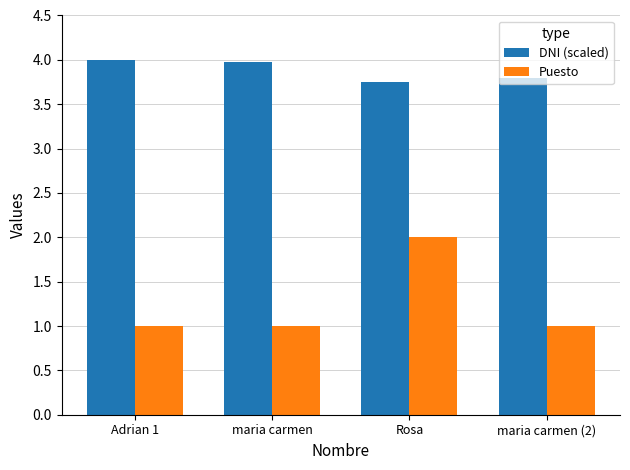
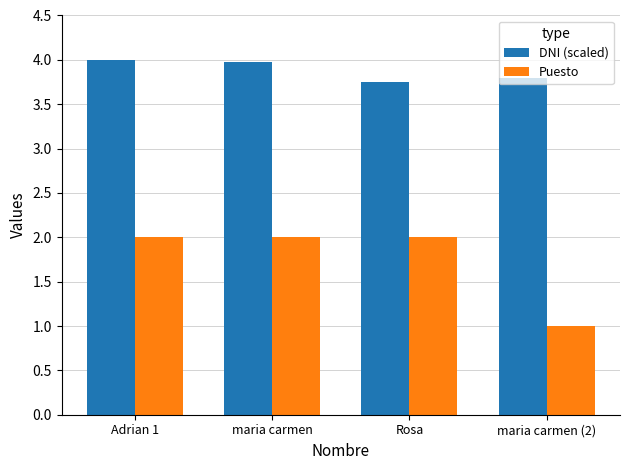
  {
    "DNI (scaled)": {
      "Adrian 1": 4,
      "maria carmen": 4,
      "Rosa": 3.8
    },
    "Puesto": {
-     "Adrian 1": 1,
-     "maria carmen": 1,
+     "Adrian 1": 2,
+     "maria carmen": 2,
      "Rosa": 2,
      "maria carmen (2)": 1
    }
  }
